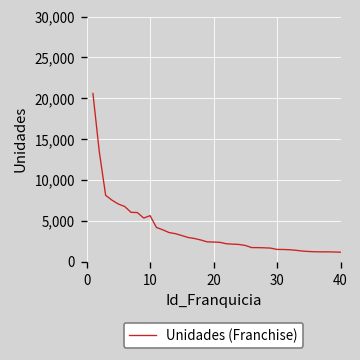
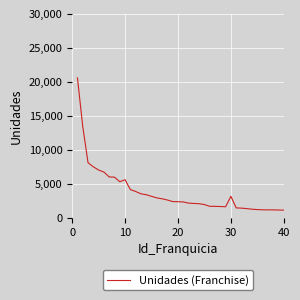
  {
    "10": "6,000",
    "20": "2,000",
-   "30": "1,000",
+   "30": "3,000",
    "40": "1,000"
  }
